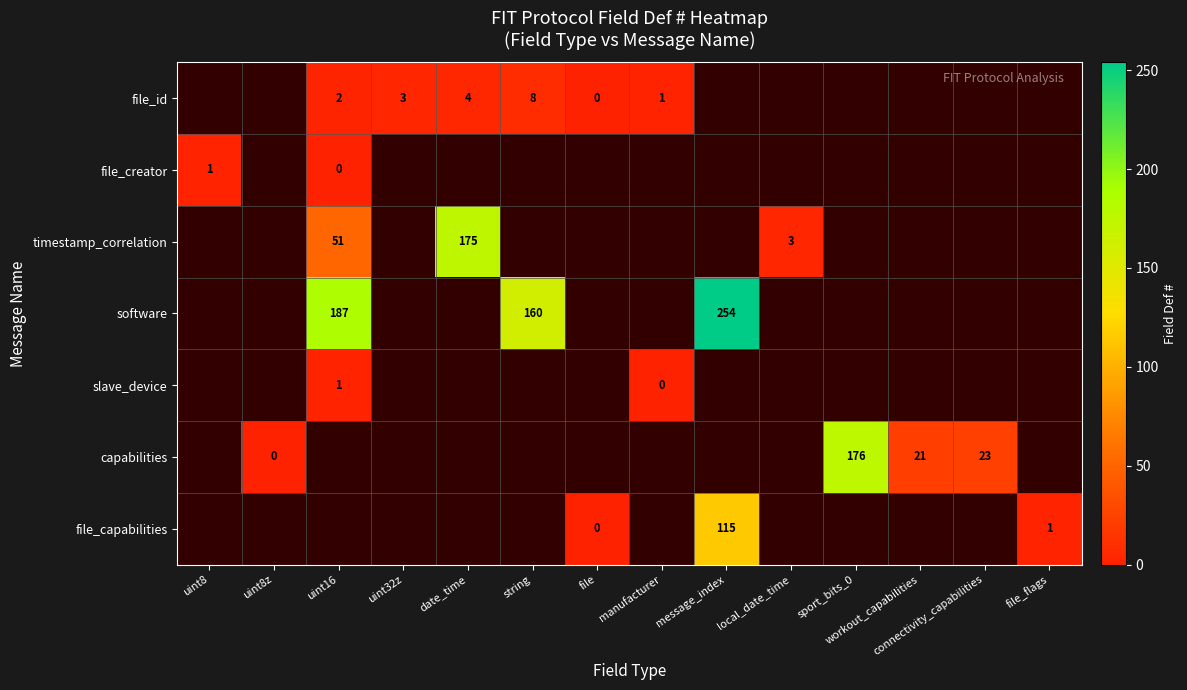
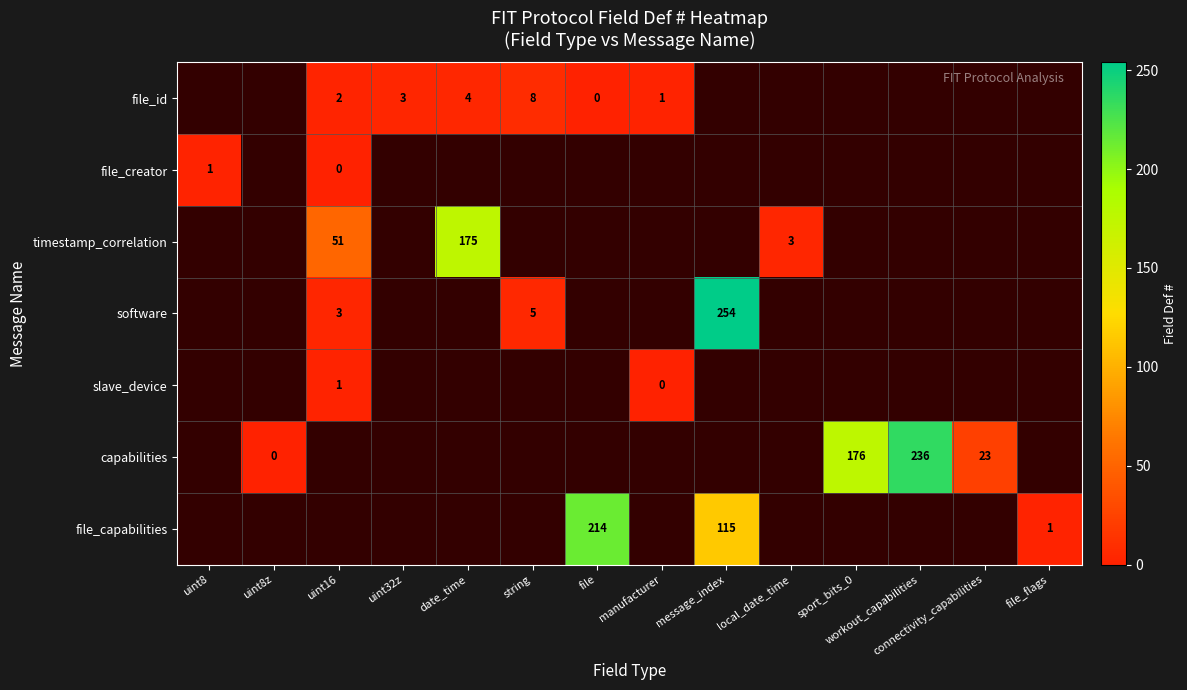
  {
    "file_id": {
      "uint16": 2,
      "uint32z": 3,
      "date_time": 4,
      "string": 8,
      "file": 0,
      "manufacturer": 1
    },
    "file_creator": {
      "uint8": 1,
      "uint16": 0
    },
    "timestamp_correlation": {
      "uint16": 51,
      "date_time": 175,
      "local_date_time": 3
    },
    "software": {
-     "uint16": 187,
-     "string": 160,
+     "uint16": 3,
+     "string": 5,
      "message_index": 254
    },
    "slave_device": {
      "uint16": 1,
      "manufacturer": 0
    },
    "capabilities": {
      "uint8z": 0,
      "sport_bits_0": 176,
-     "workout_capabilities": 21,
+     "workout_capabilities": 236,
      "connectivity_capabilities": 23
    },
    "file_capabilities": {
-     "file": 0,
+     "file": 214,
      "message_index": 115,
      "file_flags": 1
    }
  }
